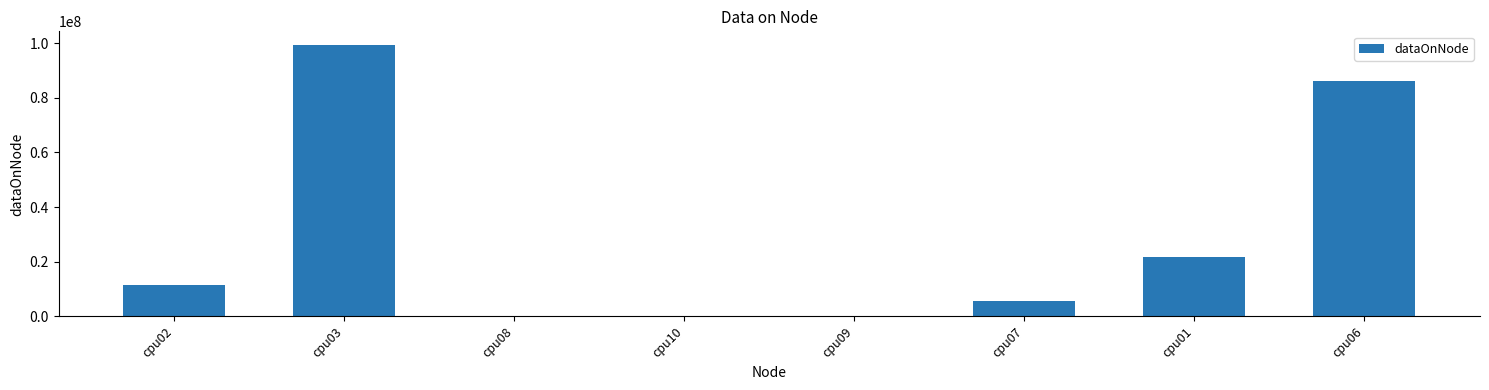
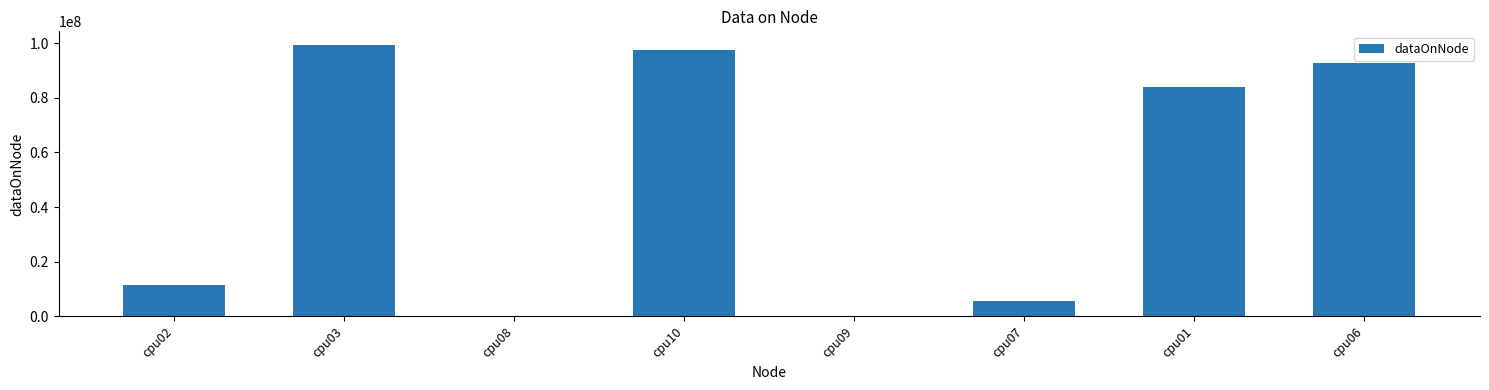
  {
    "cpu02": 12000000,
    "cpu03": 99000000,
-   "cpu10": 0,
+   "cpu10": 97000000,
    "cpu07": 6000000,
-   "cpu01": 22000000,
-   "cpu06": 86000000
+   "cpu01": 84000000,
+   "cpu06": 93000000
  }
